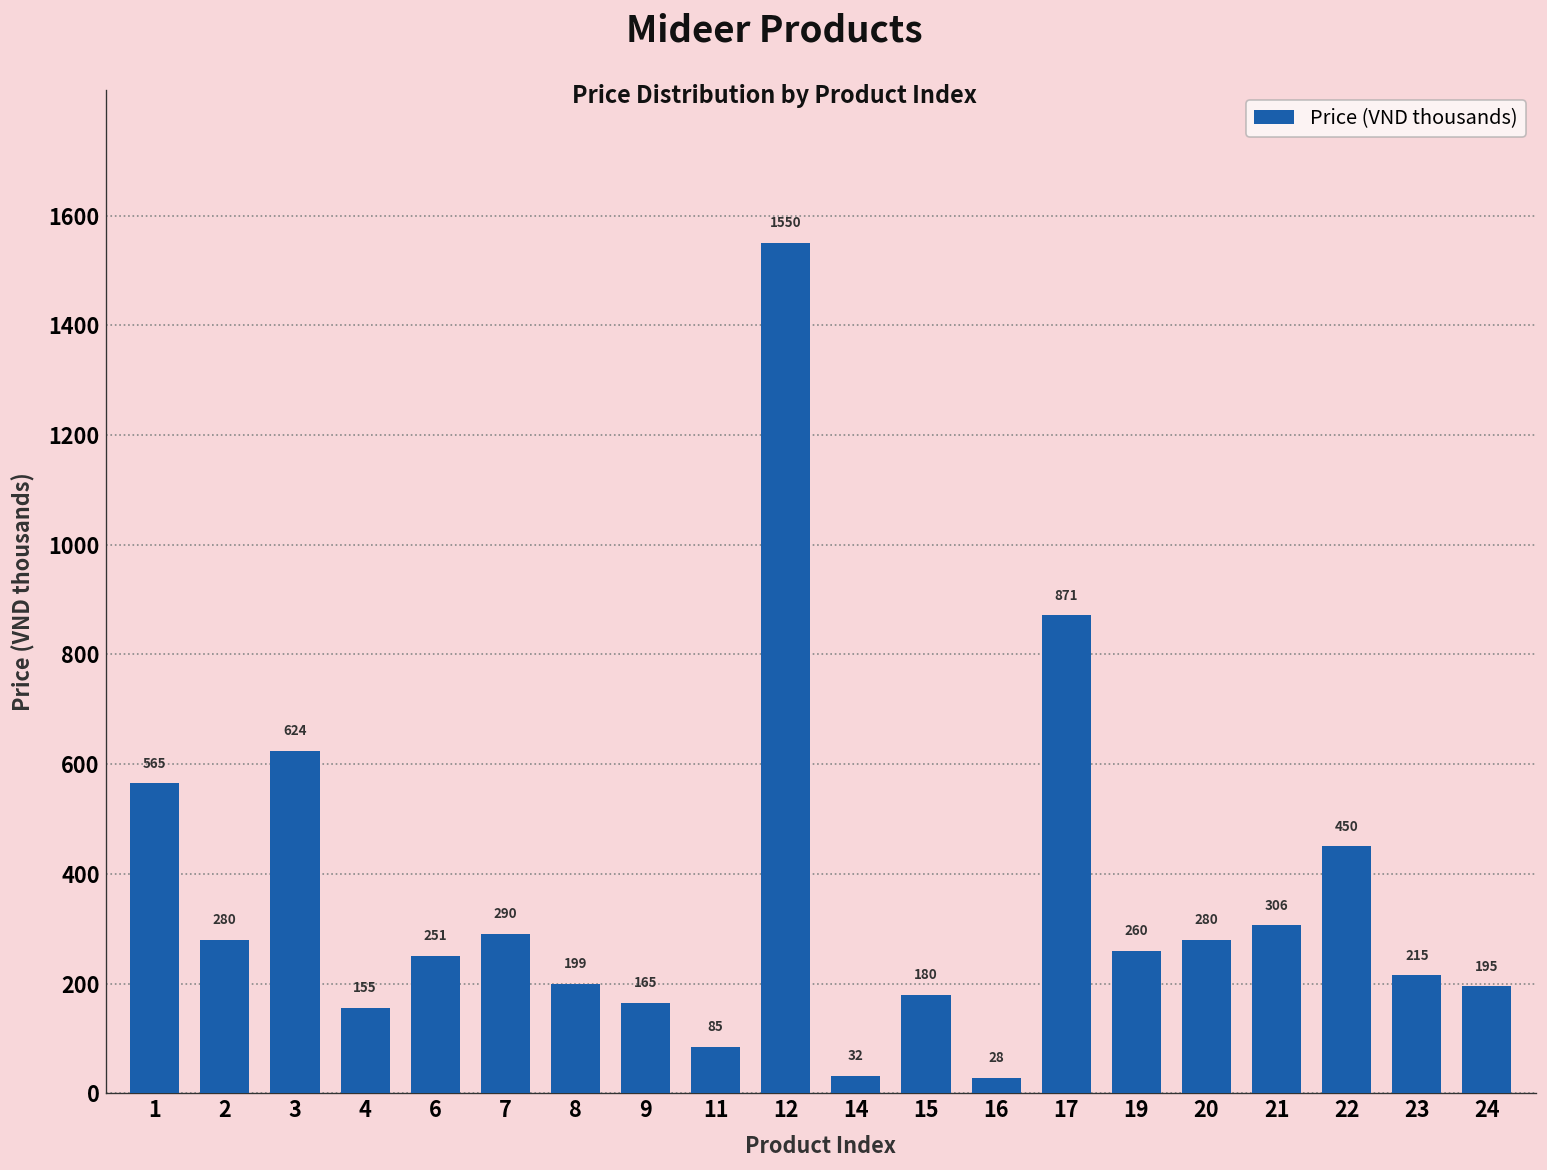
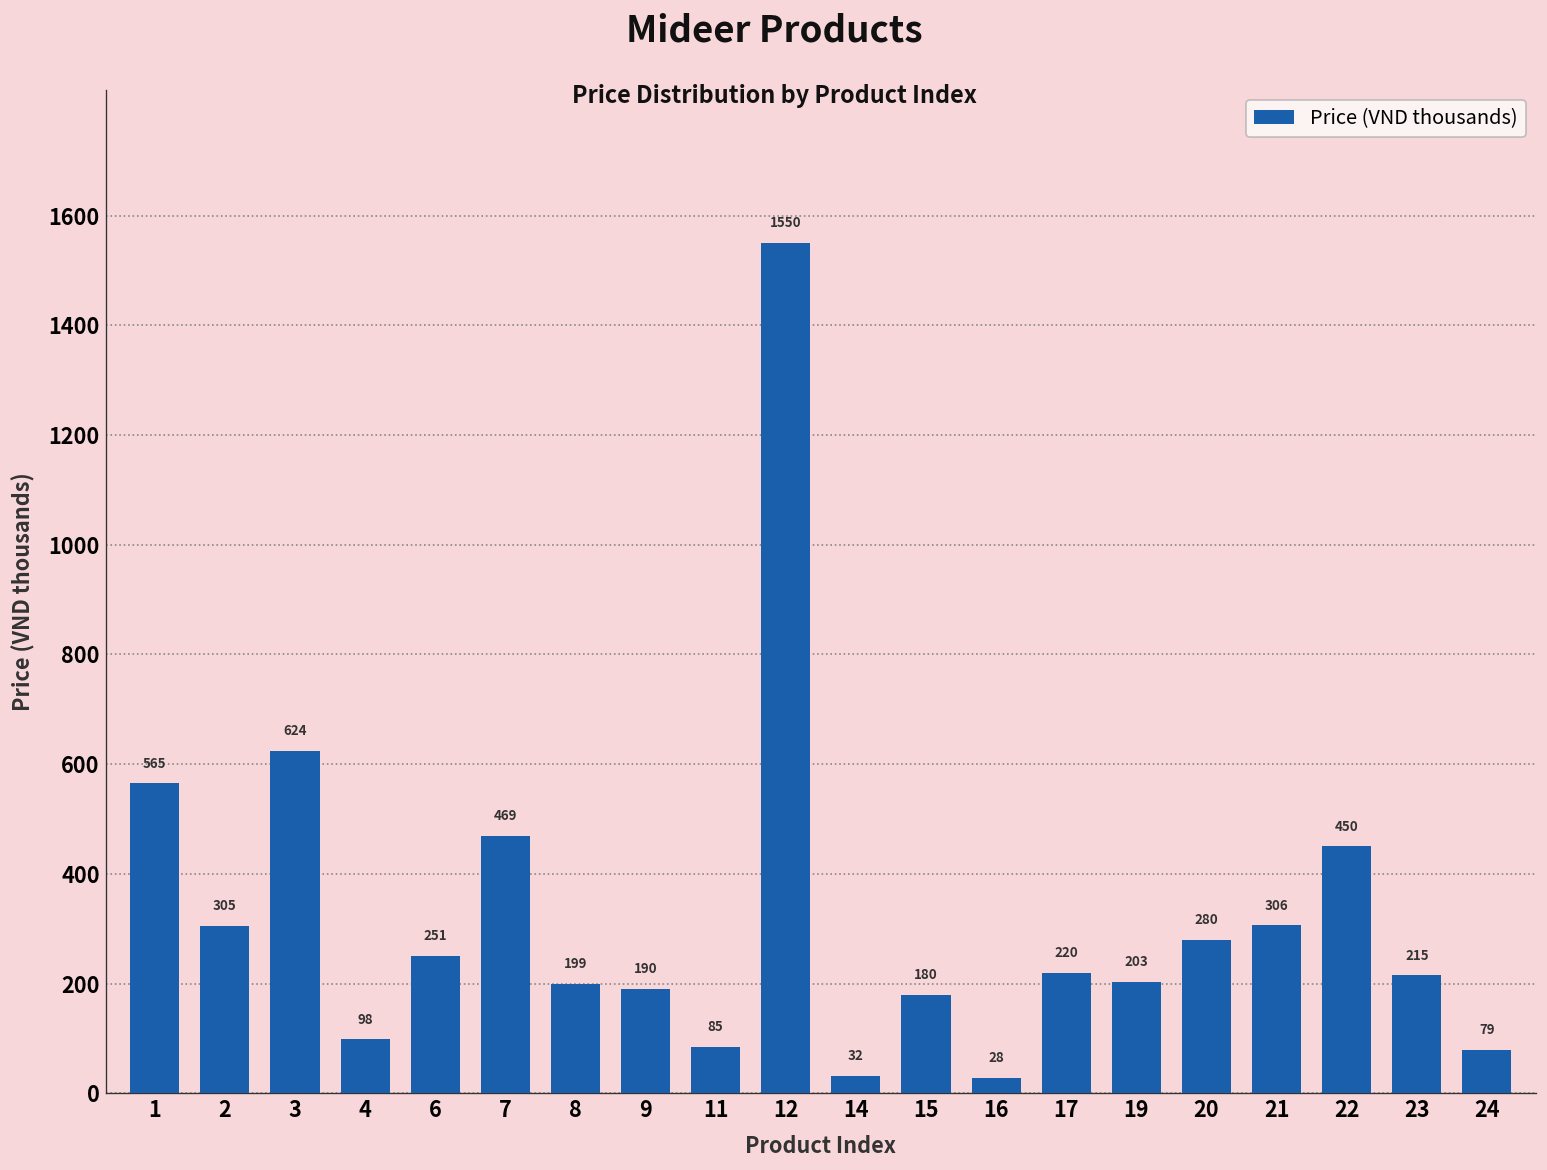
  {
    "1": 565,
-   "2": 280,
+   "2": 305,
    "3": 624,
-   "4": 155,
+   "4": 98,
    "6": 251,
-   "7": 290,
+   "7": 469,
    "8": 199,
-   "9": 165,
+   "9": 190,
    "11": 85,
    "12": 1550,
    "14": 32,
    "15": 180,
    "16": 28,
-   "17": 871,
-   "19": 260,
+   "17": 220,
+   "19": 203,
    "20": 280,
    "21": 306,
    "22": 450,
    "23": 215,
-   "24": 195
+   "24": 79
  }
